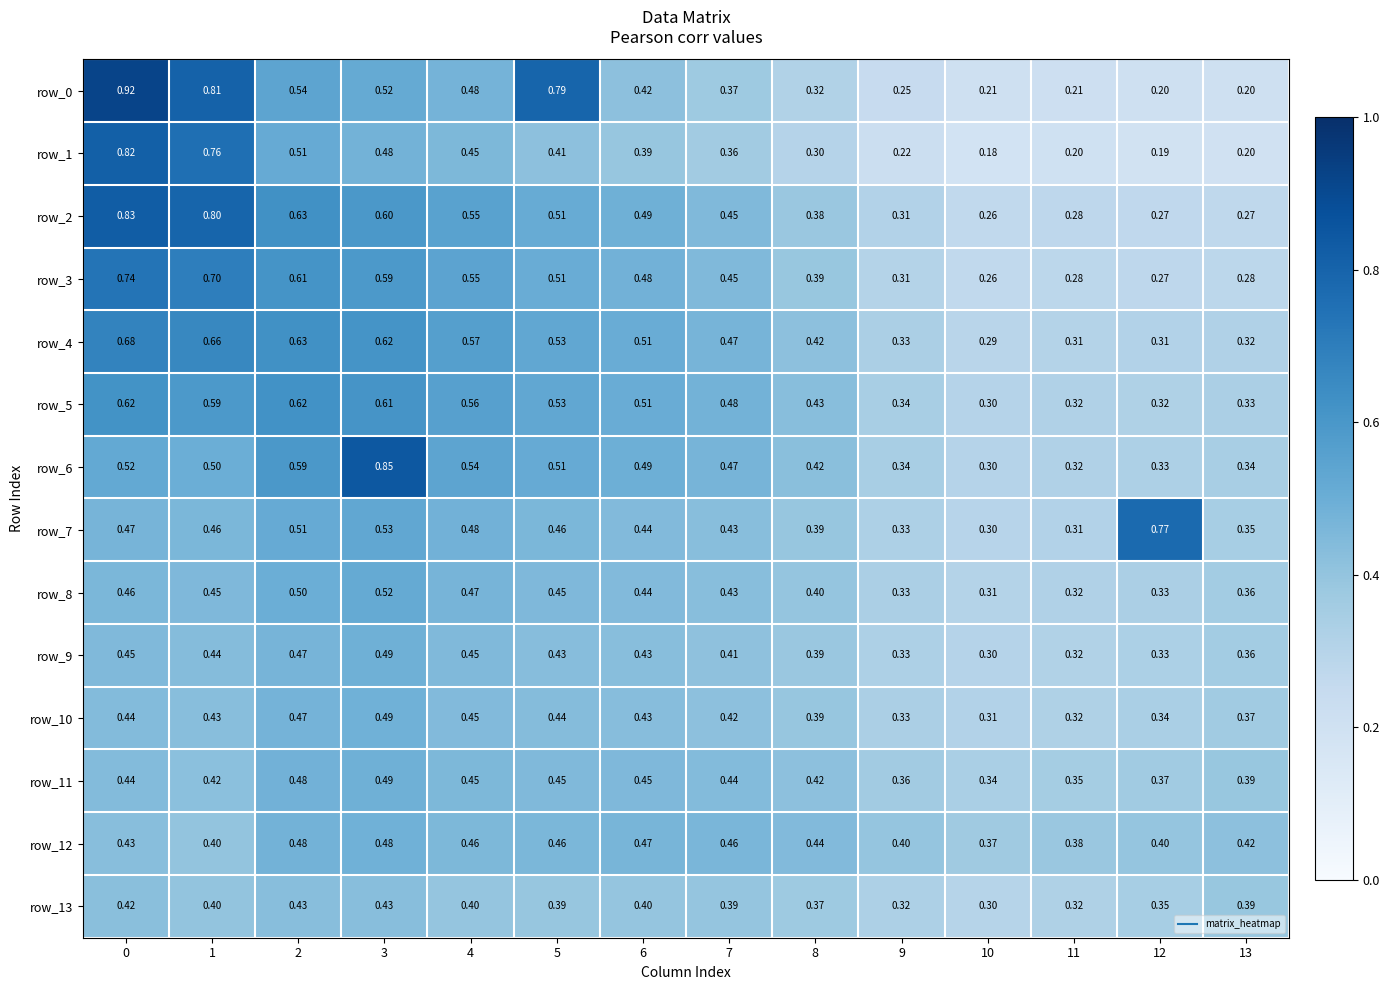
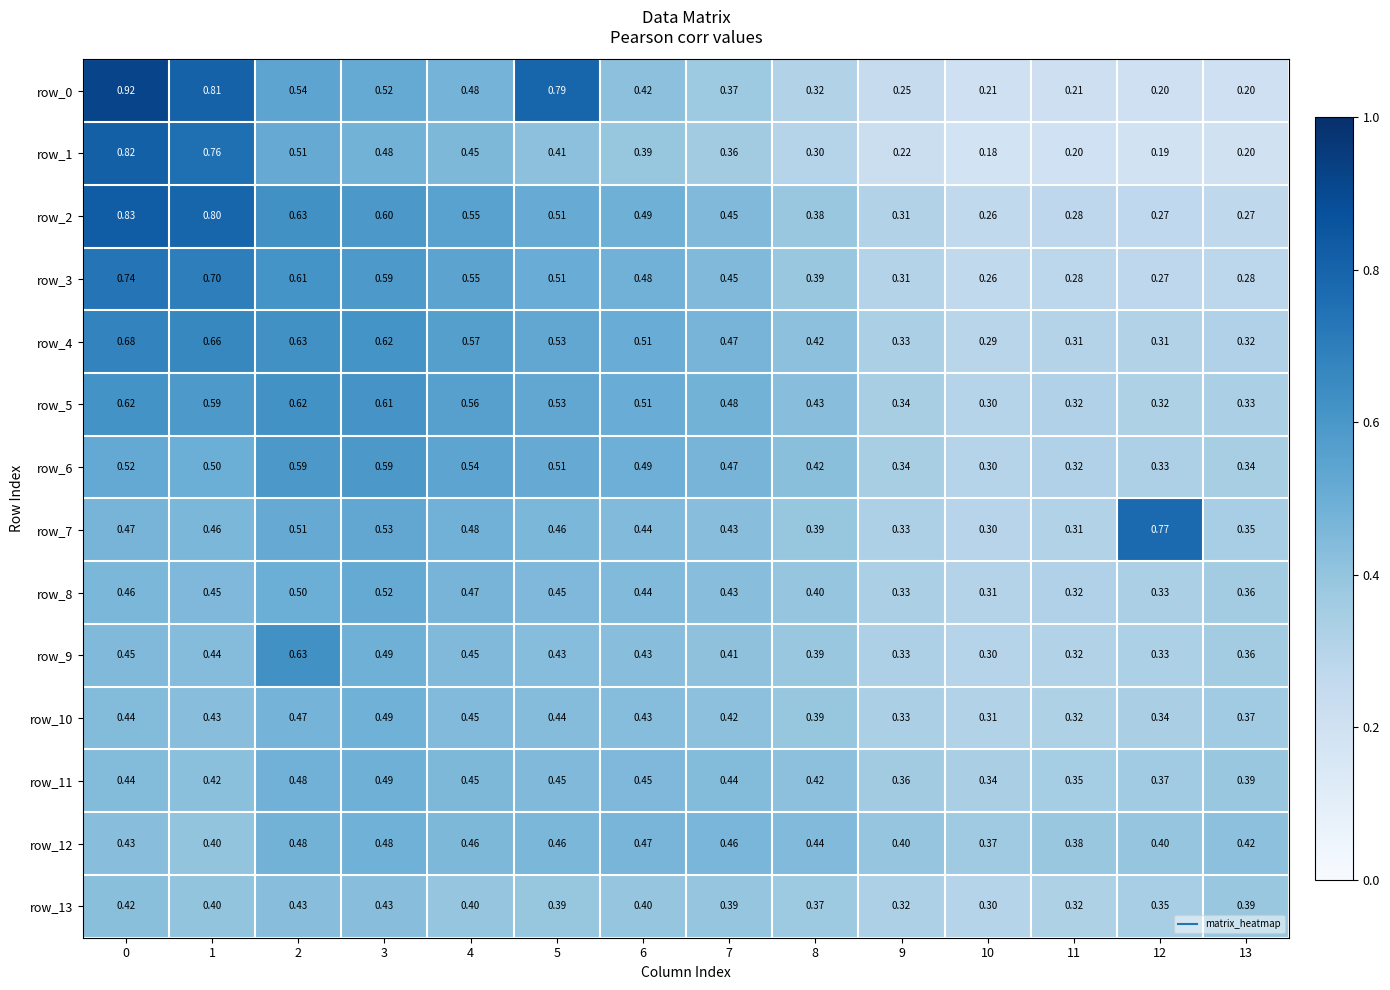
  {
    "row_0": {
      "0": 0.92,
      "1": 0.81,
      "2": 0.54,
      "3": 0.52,
      "4": 0.48,
      "5": 0.79,
      "6": 0.42,
      "7": 0.37,
      "8": 0.32,
      "9": 0.25,
      "10": 0.21,
      "11": 0.21,
      "12": 0.20,
      "13": 0.20
    },
    "row_1": {
      "0": 0.82,
      "1": 0.76,
      "2": 0.51,
      "3": 0.48,
      "4": 0.45,
      "5": 0.41,
      "6": 0.39,
      "7": 0.36,
      "8": 0.30,
      "9": 0.22,
      "10": 0.18,
      "11": 0.20,
      "12": 0.19,
      "13": 0.20
    },
    "row_2": {
      "0": 0.83,
      "1": 0.80,
      "2": 0.63,
      "3": 0.60,
      "4": 0.55,
      "5": 0.51,
      "6": 0.49,
      "7": 0.45,
      "8": 0.38,
      "9": 0.31,
      "10": 0.26,
      "11": 0.28,
      "12": 0.27,
      "13": 0.27
    },
    "row_3": {
      "0": 0.74,
      "1": 0.70,
      "2": 0.61,
      "3": 0.59,
      "4": 0.55,
      "5": 0.51,
      "6": 0.48,
      "7": 0.45,
      "8": 0.39,
      "9": 0.31,
      "10": 0.26,
      "11": 0.28,
      "12": 0.27,
      "13": 0.28
    },
    "row_4": {
      "0": 0.68,
      "1": 0.66,
      "2": 0.63,
      "3": 0.62,
      "4": 0.57,
      "5": 0.53,
      "6": 0.51,
      "7": 0.47,
      "8": 0.42,
      "9": 0.33,
      "10": 0.29,
      "11": 0.31,
      "12": 0.31,
      "13": 0.32
    },
    "row_5": {
      "0": 0.62,
      "1": 0.59,
      "2": 0.62,
      "3": 0.61,
      "4": 0.56,
      "5": 0.53,
      "6": 0.51,
      "7": 0.48,
      "8": 0.43,
      "9": 0.34,
      "10": 0.30,
      "11": 0.32,
      "12": 0.32,
      "13": 0.33
    },
    "row_6": {
      "0": 0.52,
      "1": 0.50,
      "2": 0.59,
-     "3": 0.85,
+     "3": 0.59,
      "4": 0.54,
      "5": 0.51,
      "6": 0.49,
      "7": 0.47,
      "8": 0.42,
      "9": 0.34,
      "10": 0.30,
      "11": 0.32,
      "12": 0.33,
      "13": 0.34
    },
    "row_7": {
      "0": 0.47,
      "1": 0.46,
      "2": 0.51,
      "3": 0.53,
      "4": 0.48,
      "5": 0.46,
      "6": 0.44,
      "7": 0.43,
      "8": 0.39,
      "9": 0.33,
      "10": 0.30,
      "11": 0.31,
      "12": 0.77,
      "13": 0.35
    },
    "row_8": {
      "0": 0.46,
      "1": 0.45,
      "2": 0.50,
      "3": 0.52,
      "4": 0.47,
      "5": 0.45,
      "6": 0.44,
      "7": 0.43,
      "8": 0.40,
      "9": 0.33,
      "10": 0.31,
      "11": 0.32,
      "12": 0.33,
      "13": 0.36
    },
    "row_9": {
      "0": 0.45,
      "1": 0.44,
-     "2": 0.47,
+     "2": 0.63,
      "3": 0.49,
      "4": 0.45,
      "5": 0.43,
      "6": 0.43,
      "7": 0.41,
      "8": 0.39,
      "9": 0.33,
      "10": 0.30,
      "11": 0.32,
      "12": 0.33,
      "13": 0.36
    },
    "row_10": {
      "0": 0.44,
      "1": 0.43,
      "2": 0.47,
      "3": 0.49,
      "4": 0.45,
      "5": 0.44,
      "6": 0.43,
      "7": 0.42,
      "8": 0.39,
      "9": 0.33,
      "10": 0.31,
      "11": 0.32,
      "12": 0.34,
      "13": 0.37
    },
    "row_11": {
      "0": 0.44,
      "1": 0.42,
      "2": 0.48,
      "3": 0.49,
      "4": 0.45,
      "5": 0.45,
      "6": 0.45,
      "7": 0.44,
      "8": 0.42,
      "9": 0.36,
      "10": 0.34,
      "11": 0.35,
      "12": 0.37,
      "13": 0.39
    },
    "row_12": {
      "0": 0.43,
      "1": 0.40,
      "2": 0.48,
      "3": 0.48,
      "4": 0.46,
      "5": 0.46,
      "6": 0.47,
      "7": 0.46,
      "8": 0.44,
      "9": 0.40,
      "10": 0.37,
      "11": 0.38,
      "12": 0.40,
      "13": 0.42
    },
    "row_13": {
      "0": 0.42,
      "1": 0.40,
      "2": 0.43,
      "3": 0.43,
      "4": 0.40,
      "5": 0.39,
      "6": 0.40,
      "7": 0.39,
      "8": 0.37,
      "9": 0.32,
      "10": 0.30,
      "11": 0.32,
      "12": 0.35,
      "13": 0.39
    }
  }
